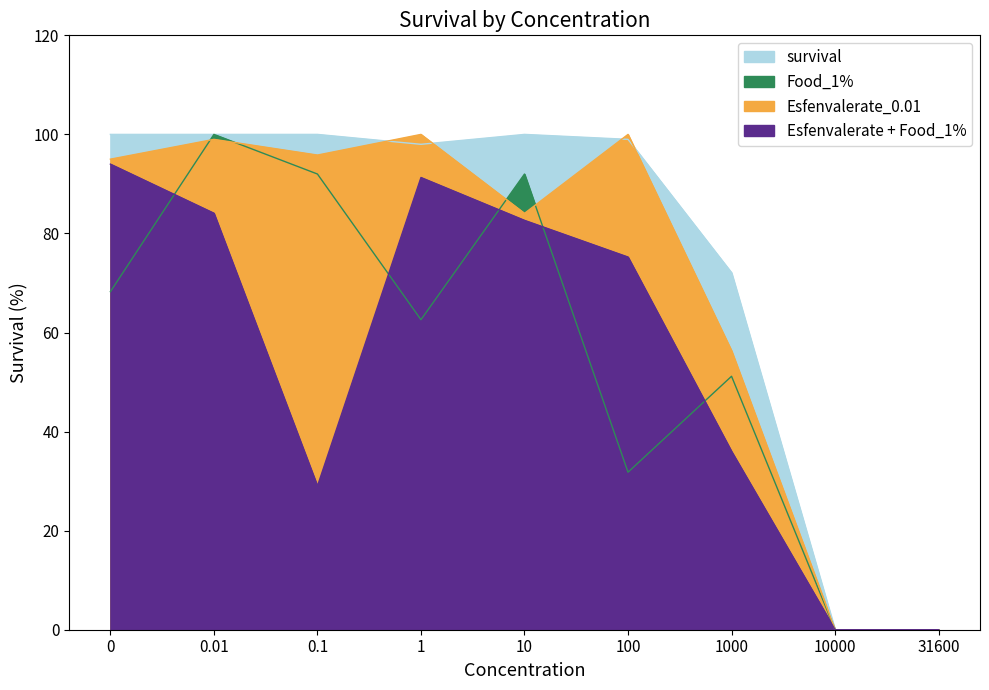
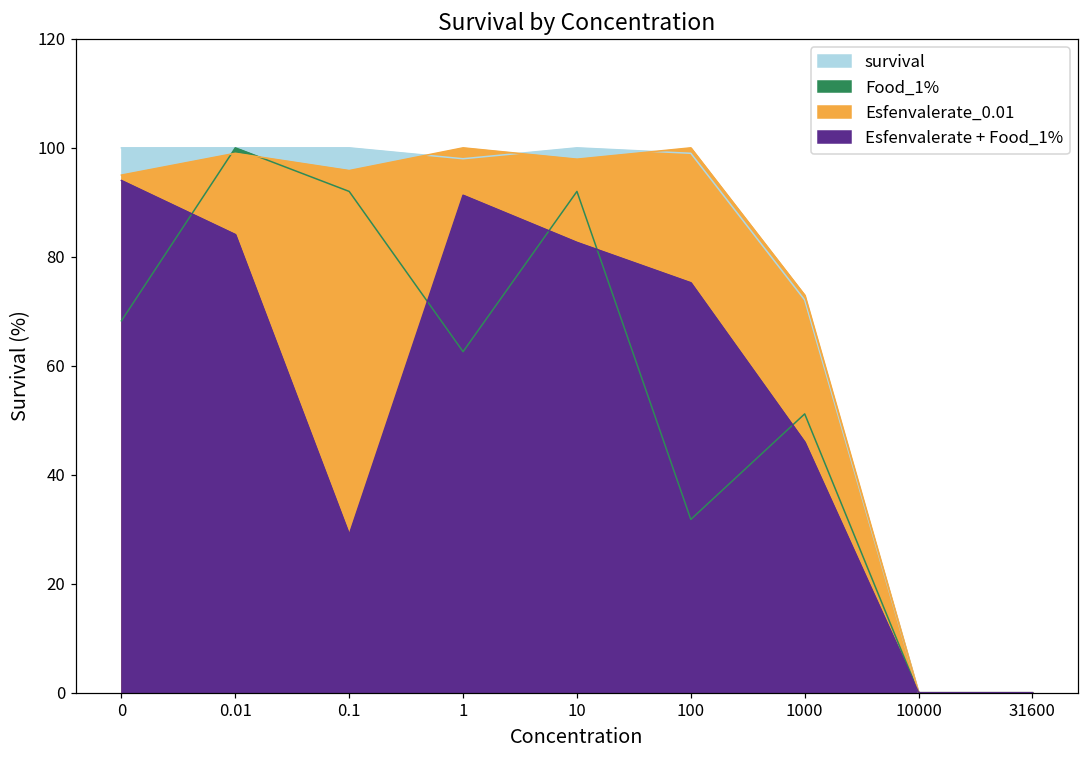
  {
    "survival": {
      "0": 100,
      "0.1": 100,
      "1": 98,
      "10": 100,
      "100": 99,
      "1000": 72
    },
    "Food_1%": {
      "0": 68,
      "0.1": 92,
      "1": 63,
      "10": 92,
      "100": 32,
      "1000": 51
    },
    "Esfenvalerate_0.01": {
      "0": 95,
      "0.01": 99,
      "0.1": 96,
      "1": 100,
-     "10": 84,
+     "10": 98,
      "100": 100,
-     "1000": 56
+     "1000": 73
    },
    "Esfenvalerate + Food_1%": {
      "0": 94,
      "0.01": 84,
      "0.1": 29,
      "1": 91,
      "10": 83,
      "100": 75,
-     "1000": 36
+     "1000": 46
    }
  }
